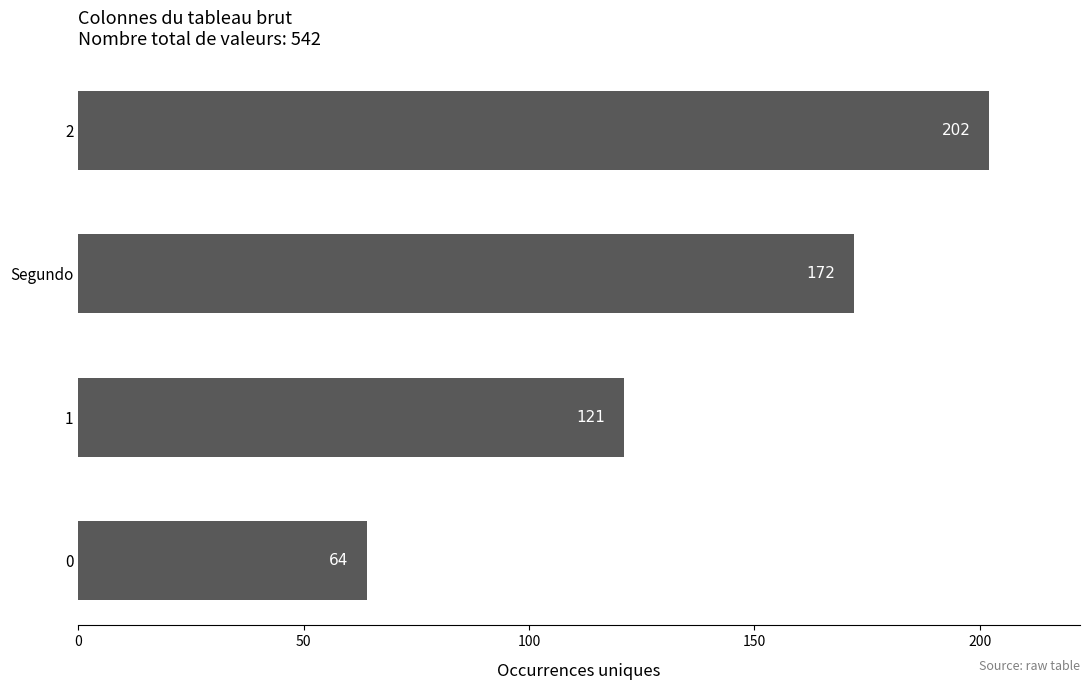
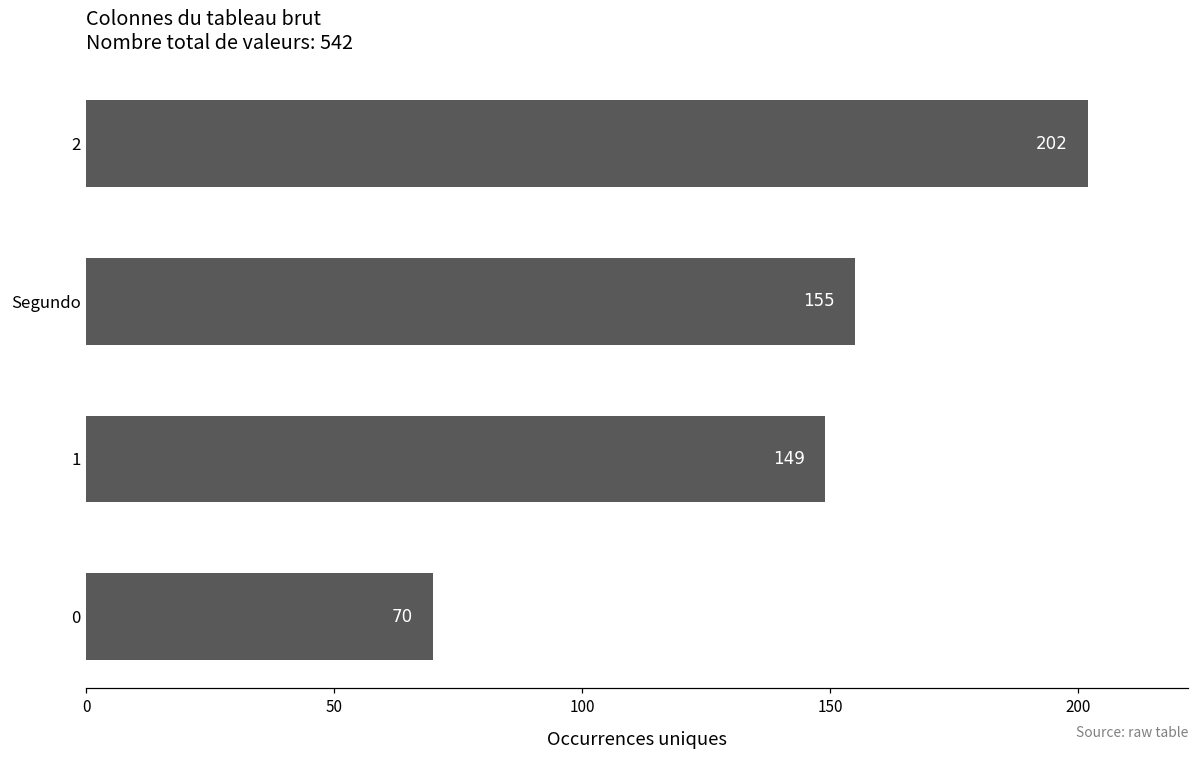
  {
    "2": 202,
-   "Segundo": 172,
-   "1": 121,
-   "0": 64
+   "Segundo": 155,
+   "1": 149,
+   "0": 70
  }
